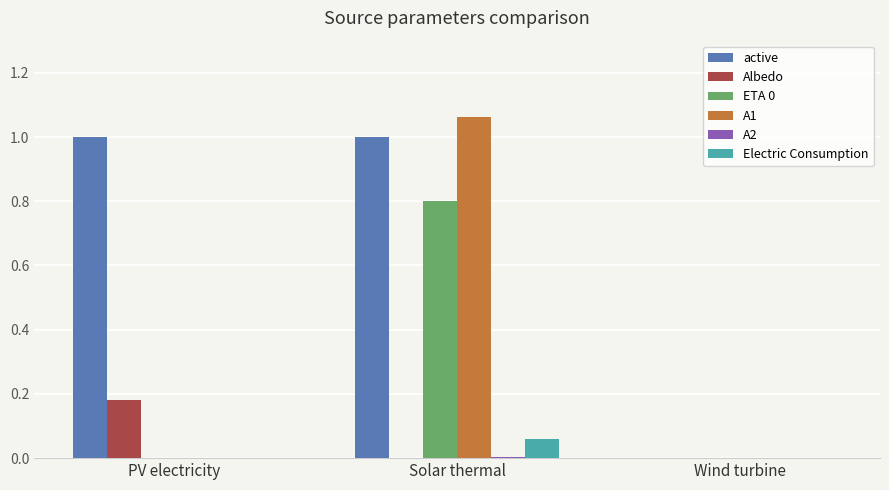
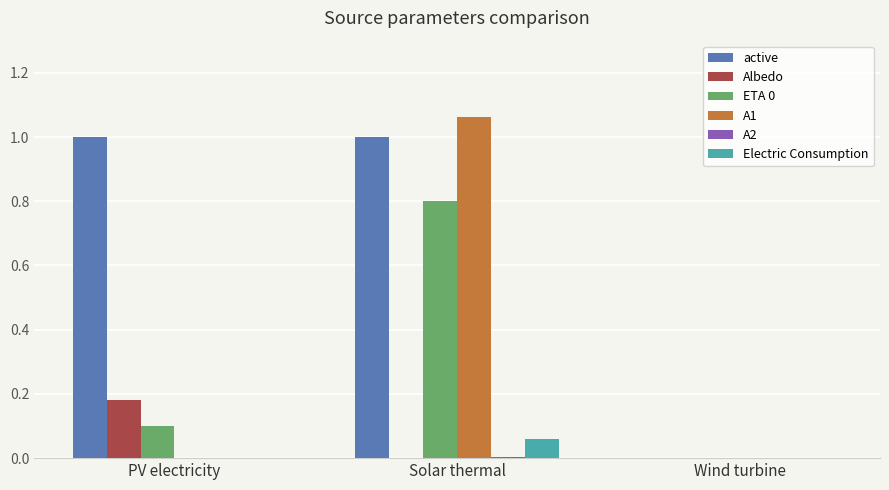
  {
    "ETA 0": {
-     "PV electricity": 0.0,
+     "PV electricity": 0.1,
      "Solar thermal": 0.8,
      "Wind turbine": 0.0
    }
  }
